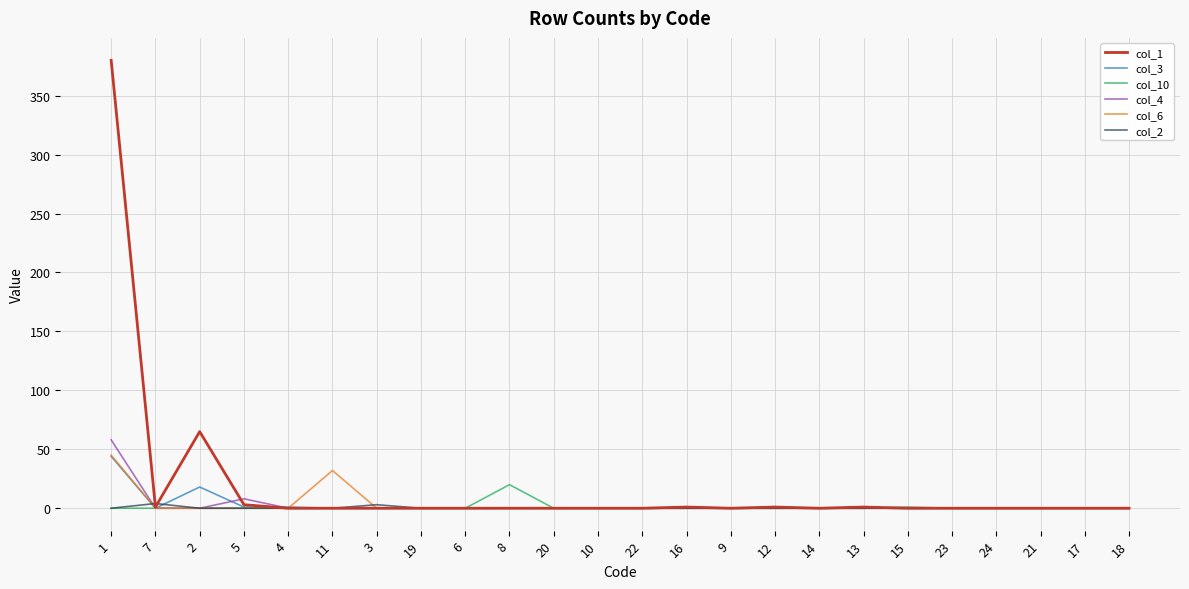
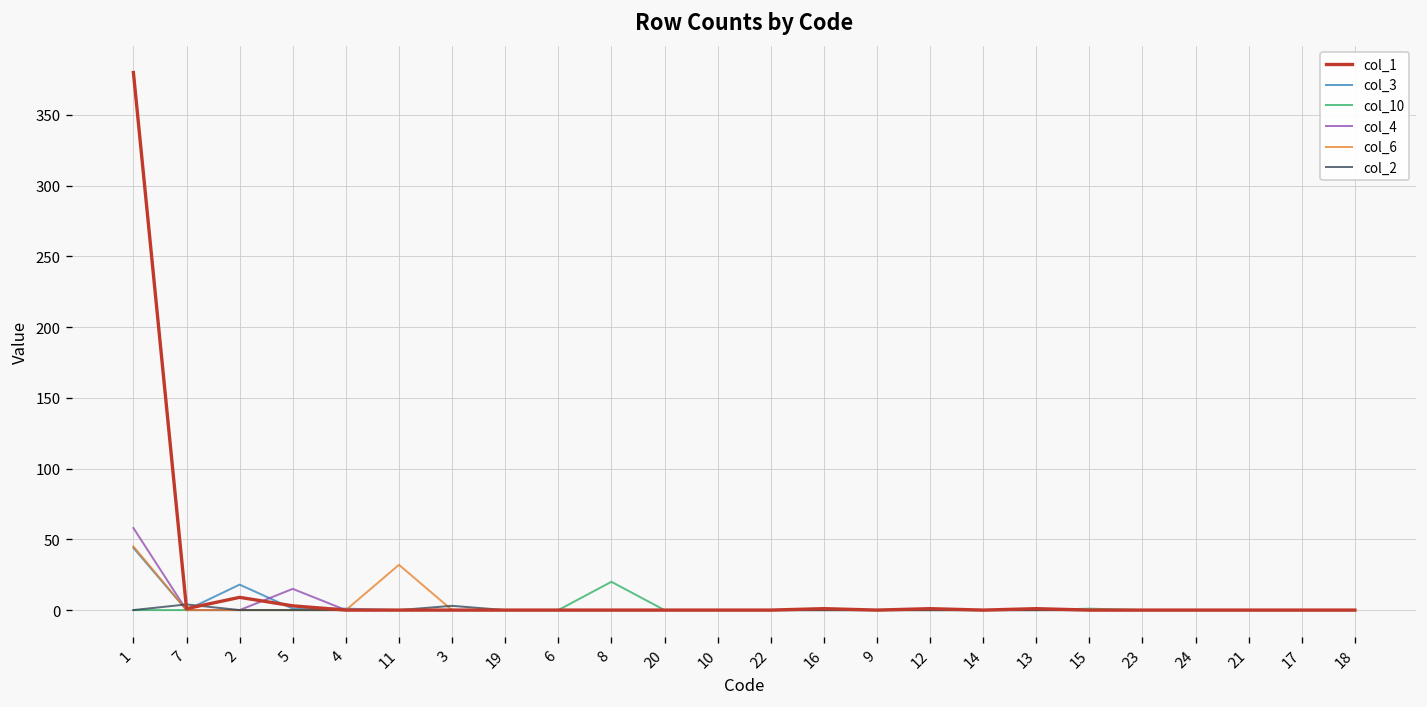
  {
    "col_1": {
      "1": 380,
-     "2": 65
+     "2": 9
    },
    "col_3": {
      "2": 18
    },
    "col_10": {
      "8": 20
    },
    "col_4": {
      "1": 58,
-     "5": 8
+     "5": 15
    },
    "col_6": {
      "11": 32
    },
    "col_2": {
      "7": 4,
      "3": 3
    }
  }
